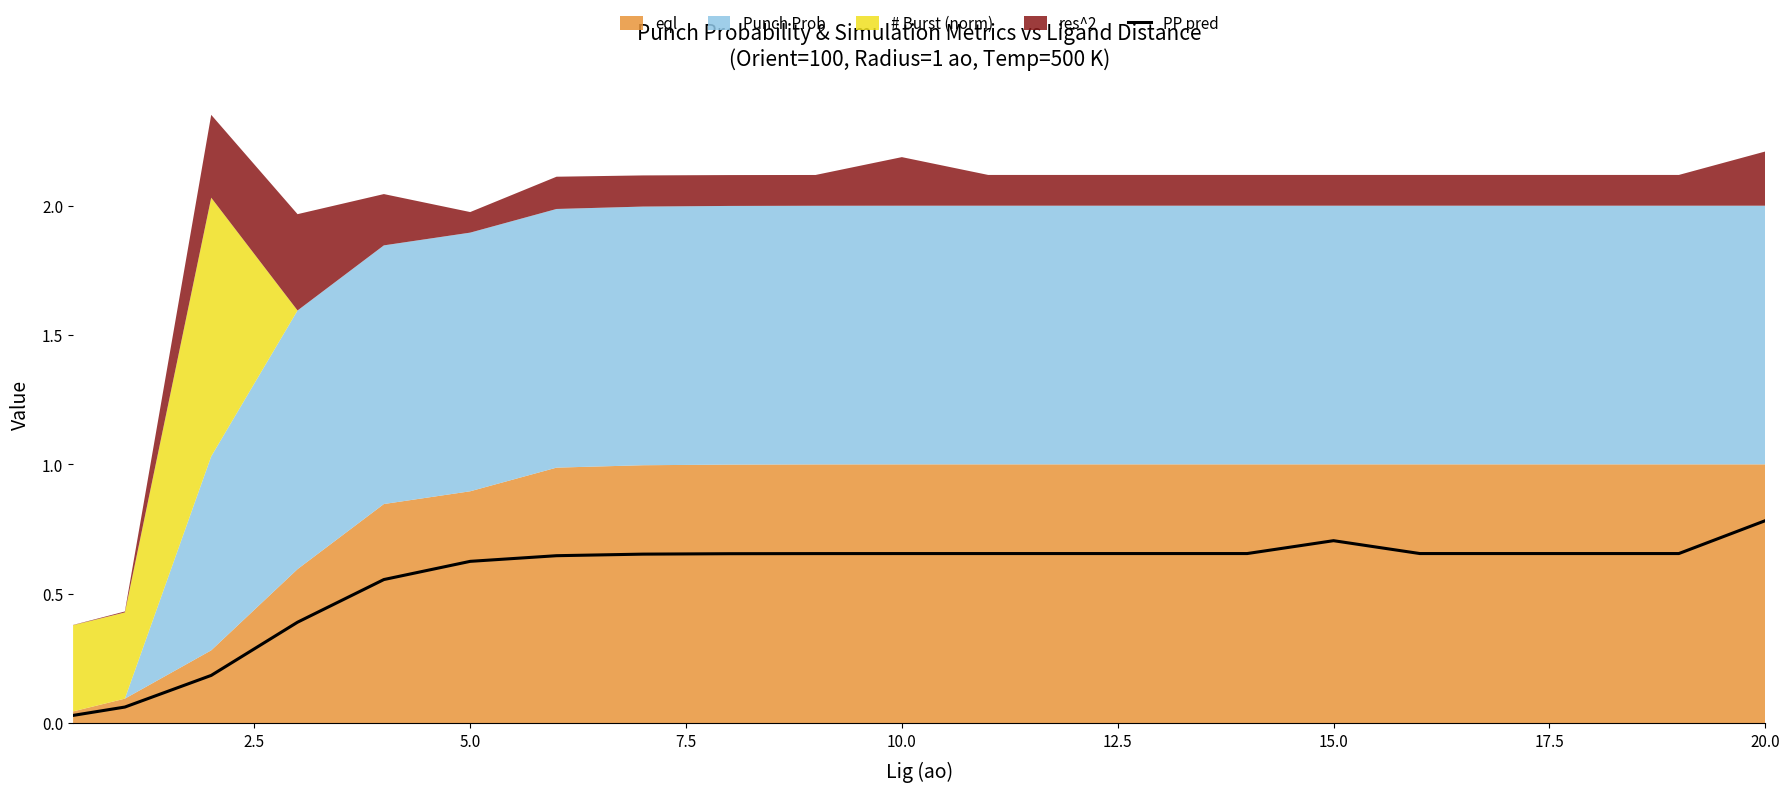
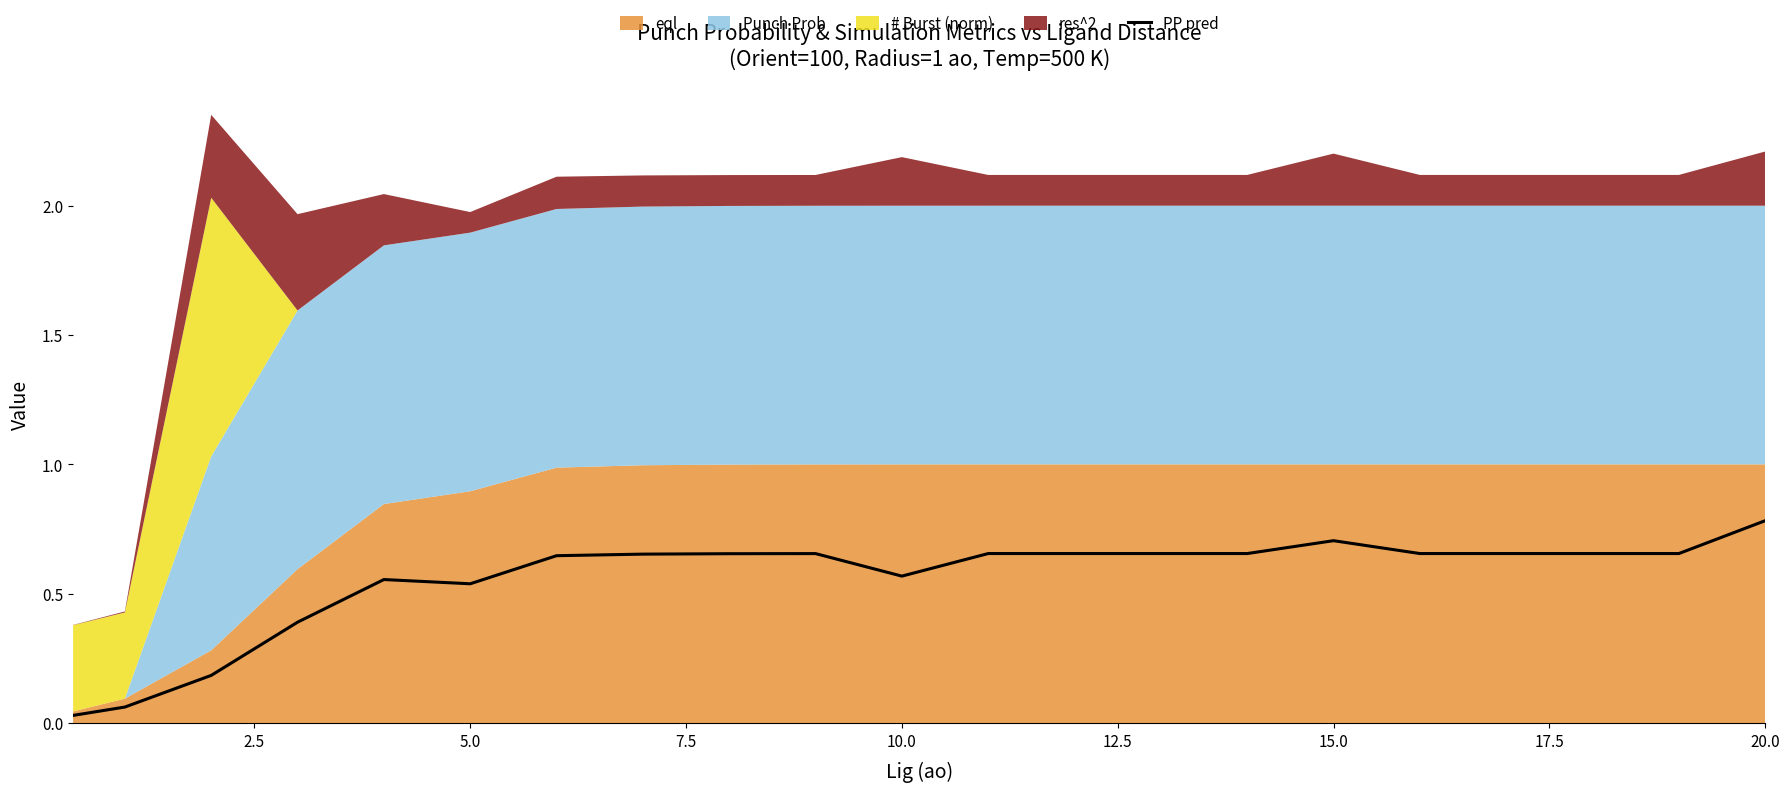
  {
    "PP pred": {
-     "5.0": 0.63,
-     "10.0": 0.66,
+     "5.0": 0.54,
+     "10.0": 0.57,
      "15.0": 0.70,
      "20.0": 0.78
    },
    "eql": {
      "5.0": 0.90,
      "10.0": 1.00,
      "15.0": 1.00,
      "20.0": 1.00
    },
    "res^2": {
      "5.0": 0.08,
      "10.0": 0.19,
-     "15.0": 0.12,
+     "15.0": 0.20,
      "20.0": 0.21
    }
  }
